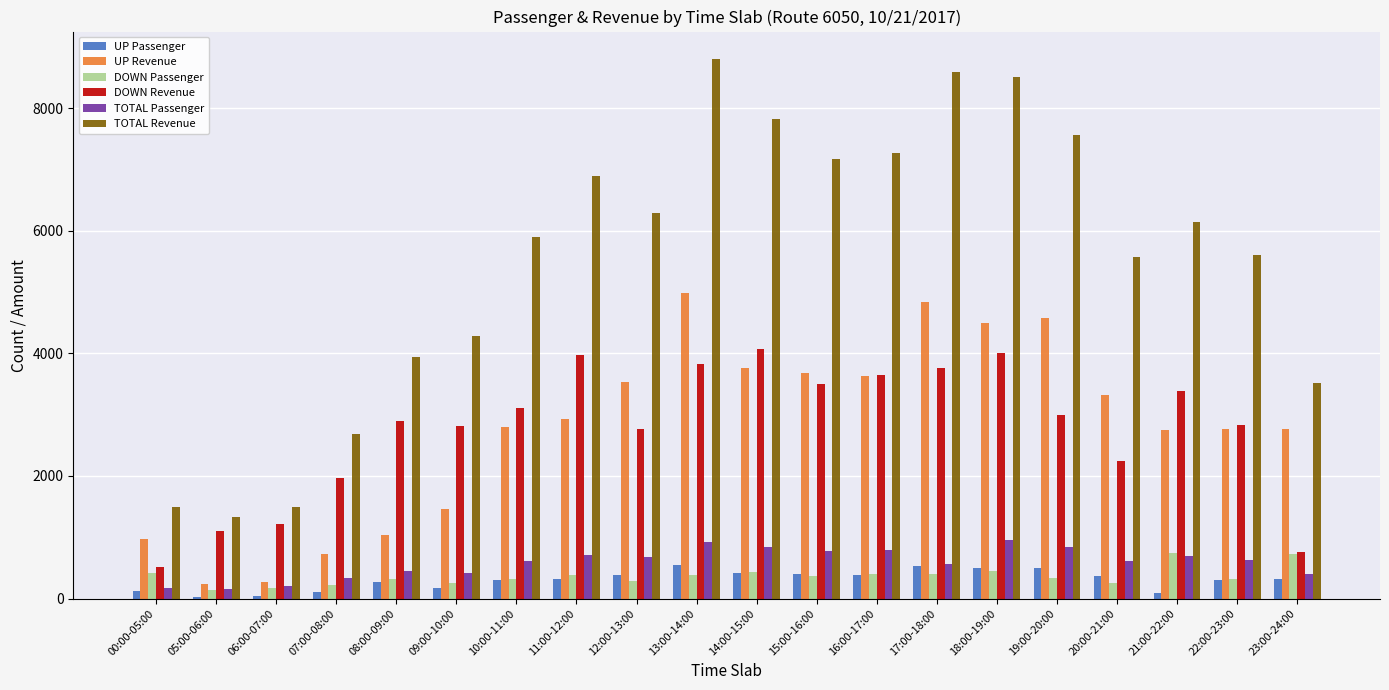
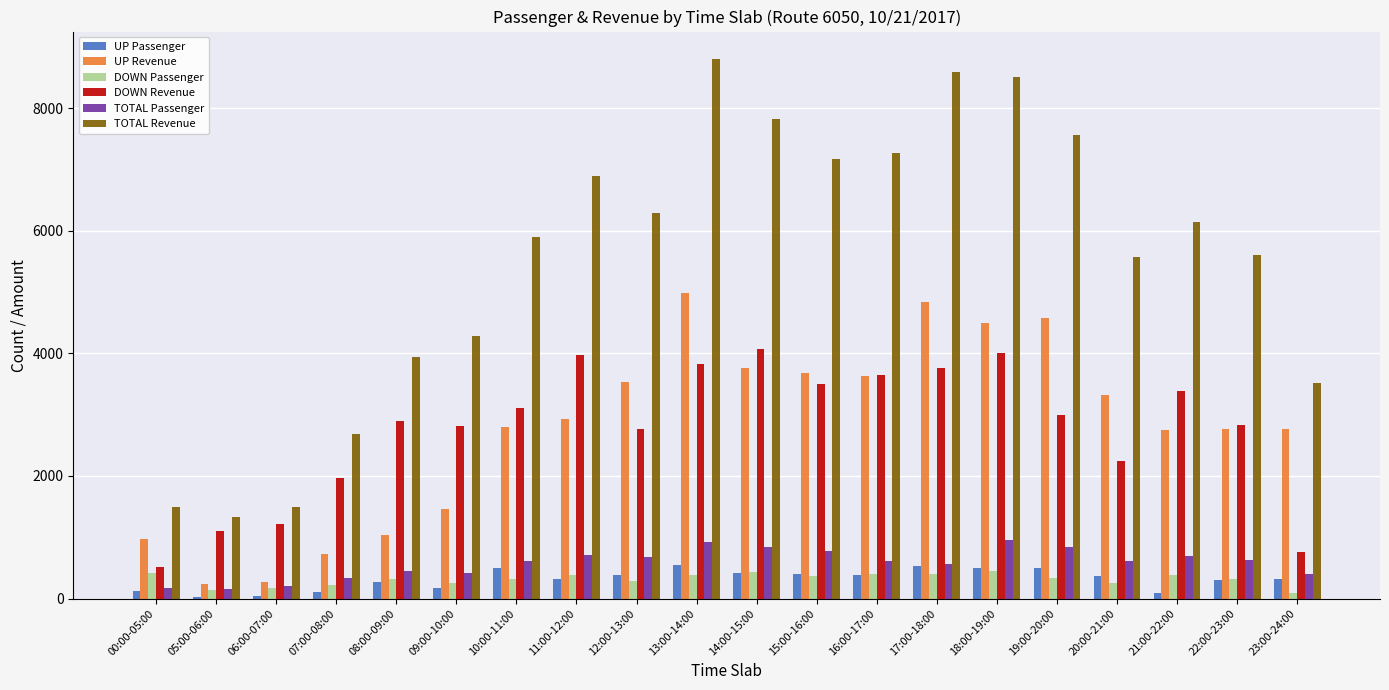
  {
    "UP Passenger": {
      "00:00-05:00": 100,
      "07:00-08:00": 100,
      "08:00-09:00": 300,
      "09:00-10:00": 200,
-     "10:00-11:00": 300,
+     "10:00-11:00": 500,
      "11:00-12:00": 300,
      "12:00-13:00": 400,
      "13:00-14:00": 500,
      "14:00-15:00": 400,
      "15:00-16:00": 400,
      "16:00-17:00": 400,
      "17:00-18:00": 500,
      "18:00-19:00": 500,
      "19:00-20:00": 500,
      "20:00-21:00": 400,
      "21:00-22:00": 100,
      "22:00-23:00": 300,
      "23:00-24:00": 300
    },
    "UP Revenue": {
      "00:00-05:00": 1000,
      "05:00-06:00": 200,
      "06:00-07:00": 300,
      "07:00-08:00": 700,
      "08:00-09:00": 1000,
      "09:00-10:00": 1500,
      "10:00-11:00": 2800,
      "11:00-12:00": 2900,
      "12:00-13:00": 3500,
      "13:00-14:00": 5000,
      "14:00-15:00": 3800,
      "15:00-16:00": 3700,
      "16:00-17:00": 3600,
      "17:00-18:00": 4800,
      "18:00-19:00": 4500,
      "19:00-20:00": 4600,
      "20:00-21:00": 3300,
      "21:00-22:00": 2800,
      "22:00-23:00": 2800,
      "23:00-24:00": 2800
    },
    "DOWN Passenger": {
      "00:00-05:00": 400,
      "05:00-06:00": 100,
      "06:00-07:00": 200,
      "07:00-08:00": 200,
      "08:00-09:00": 300,
      "09:00-10:00": 300,
      "10:00-11:00": 300,
      "11:00-12:00": 400,
      "12:00-13:00": 300,
      "13:00-14:00": 400,
      "14:00-15:00": 400,
      "15:00-16:00": 400,
      "16:00-17:00": 400,
      "17:00-18:00": 400,
      "18:00-19:00": 400,
      "19:00-20:00": 300,
      "20:00-21:00": 300,
-     "21:00-22:00": 800,
+     "21:00-22:00": 400,
      "22:00-23:00": 300,
-     "23:00-24:00": 700
+     "23:00-24:00": 100
    },
    "DOWN Revenue": {
      "00:00-05:00": 500,
      "05:00-06:00": 1100,
      "06:00-07:00": 1200,
      "07:00-08:00": 2000,
      "08:00-09:00": 2900,
      "09:00-10:00": 2800,
      "10:00-11:00": 3100,
      "11:00-12:00": 4000,
      "12:00-13:00": 2800,
      "13:00-14:00": 3800,
      "14:00-15:00": 4100,
      "15:00-16:00": 3500,
      "16:00-17:00": 3600,
      "17:00-18:00": 3800,
      "18:00-19:00": 4000,
      "19:00-20:00": 3000,
      "20:00-21:00": 2300,
      "21:00-22:00": 3400,
      "22:00-23:00": 2800,
      "23:00-24:00": 800
    },
    "TOTAL Passenger": {
      "00:00-05:00": 200,
      "05:00-06:00": 200,
      "06:00-07:00": 200,
      "07:00-08:00": 300,
      "08:00-09:00": 500,
      "09:00-10:00": 400,
      "10:00-11:00": 600,
      "11:00-12:00": 700,
      "12:00-13:00": 700,
      "13:00-14:00": 900,
      "14:00-15:00": 800,
      "15:00-16:00": 800,
-     "16:00-17:00": 800,
+     "16:00-17:00": 600,
      "17:00-18:00": 600,
      "18:00-19:00": 1000,
      "19:00-20:00": 800,
      "20:00-21:00": 600,
      "21:00-22:00": 700,
      "22:00-23:00": 600,
      "23:00-24:00": 400
    },
    "TOTAL Revenue": {
      "00:00-05:00": 1500,
      "05:00-06:00": 1300,
      "06:00-07:00": 1500,
      "07:00-08:00": 2700,
      "08:00-09:00": 3900,
      "09:00-10:00": 4300,
      "10:00-11:00": 5900,
      "11:00-12:00": 6900,
      "12:00-13:00": 6300,
      "13:00-14:00": 8800,
      "14:00-15:00": 7800,
      "15:00-16:00": 7200,
      "16:00-17:00": 7300,
      "17:00-18:00": 8600,
      "18:00-19:00": 8500,
      "19:00-20:00": 7600,
      "20:00-21:00": 5600,
      "21:00-22:00": 6100,
      "22:00-23:00": 5600,
      "23:00-24:00": 3500
    }
  }
